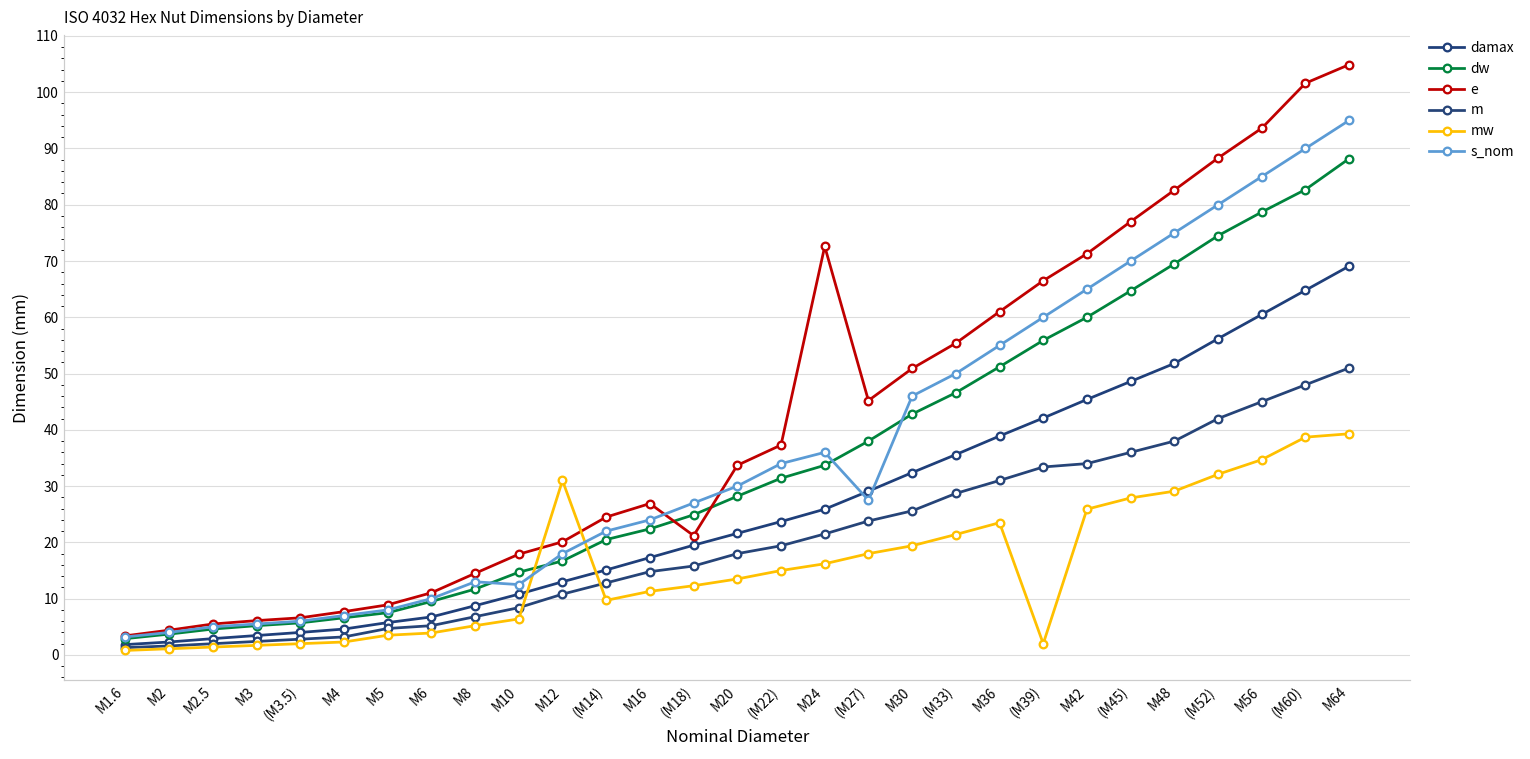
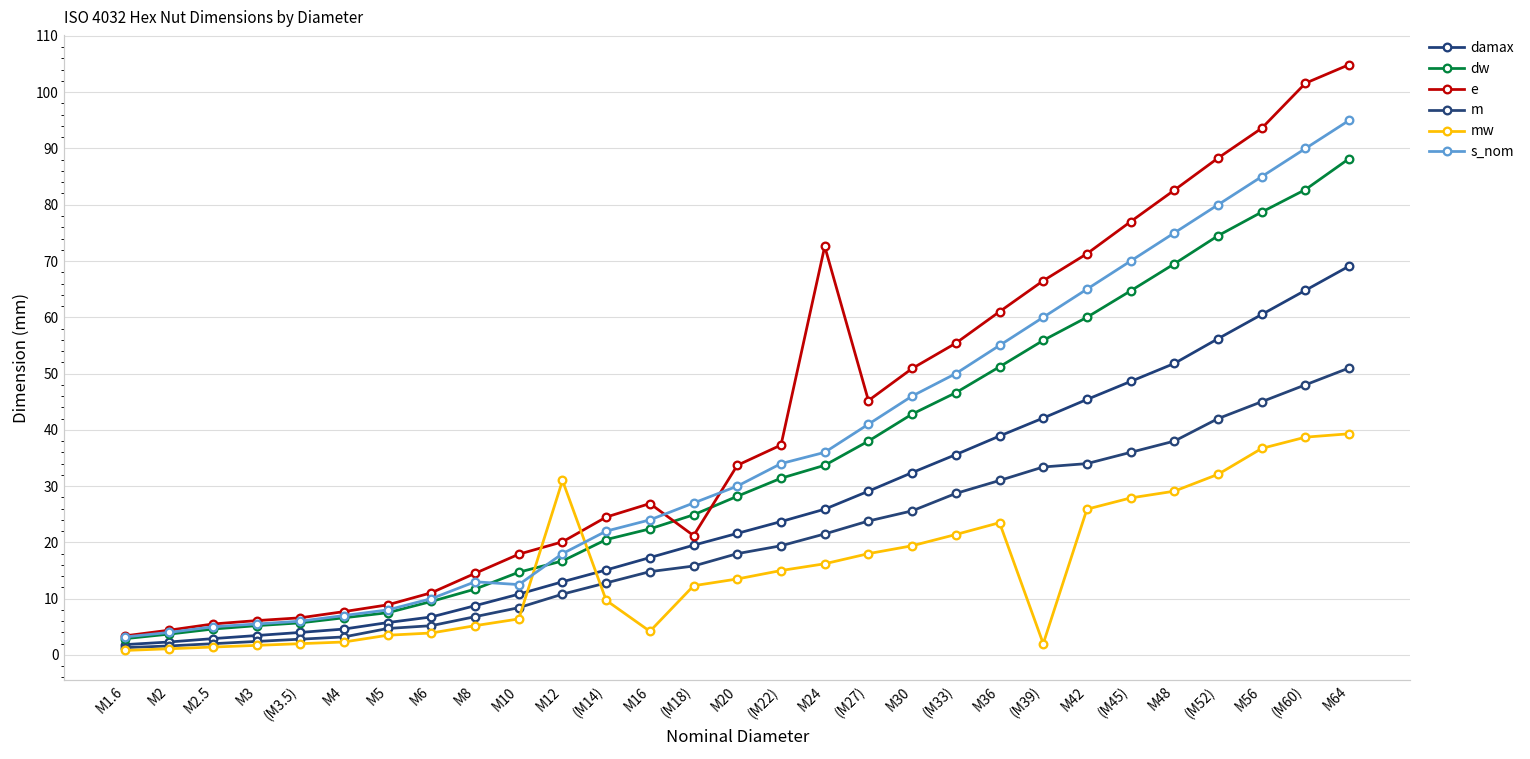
  {
    "dw": {
      "M6": 10,
      "M8": 12,
      "M10": 15,
      "M12": 17,
      "(M14)": 21,
      "M16": 22,
      "(M18)": 25,
      "M20": 28,
      "(M22)": 31,
      "M24": 34,
      "(M27)": 38,
      "M30": 43,
      "(M33)": 47,
      "M36": 51,
      "(M39)": 56,
      "M42": 60,
      "(M45)": 65,
      "M48": 70,
      "(M52)": 75,
      "M56": 79,
      "(M60)": 83,
      "M64": 88
    },
    "e": {
      "M3": 6,
      "(M3.5)": 7,
      "M4": 8,
      "M5": 9,
      "M6": 11,
      "M8": 15,
      "M10": 18,
      "M12": 20,
      "(M14)": 25,
      "M16": 27,
      "(M18)": 21,
      "M20": 34,
      "(M22)": 37,
      "M24": 73,
      "(M27)": 45,
      "M30": 51,
      "(M33)": 55,
      "M36": 61,
      "(M39)": 67,
      "M42": 71,
      "(M45)": 77,
      "M48": 83,
      "(M52)": 88,
      "M56": 94,
      "(M60)": 102,
      "M64": 105
    },
    "mw": {
      "M1.6": 1,
      "M2": 1,
      "M2.5": 1,
      "M3": 2,
      "(M3.5)": 2,
      "M4": 2,
      "M5": 4,
      "M6": 4,
      "M8": 5,
      "M10": 6,
      "M12": 31,
      "(M14)": 10,
-     "M16": 11,
+     "M16": 4,
      "(M18)": 12,
      "M20": 14,
      "(M22)": 15,
      "M24": 16,
      "(M27)": 18,
      "M30": 19,
      "(M33)": 21,
      "M36": 24,
      "(M39)": 2,
      "M42": 26,
      "(M45)": 28,
      "M48": 29,
      "(M52)": 32,
-     "M56": 35,
+     "M56": 37,
      "(M60)": 39,
      "M64": 39
    },
    "s_nom": {
      "M6": 10,
      "M8": 13,
      "M10": 13,
      "M12": 18,
      "(M14)": 22,
      "M16": 24,
      "(M18)": 27,
      "M20": 30,
      "(M22)": 34,
      "M24": 36,
-     "(M27)": 28,
+     "(M27)": 41,
      "M30": 46,
      "(M33)": 50,
      "M36": 55,
      "(M39)": 60,
      "M42": 65,
      "(M45)": 70,
      "M48": 75,
      "(M52)": 80,
      "M56": 85,
      "(M60)": 90,
      "M64": 95
    }
  }
